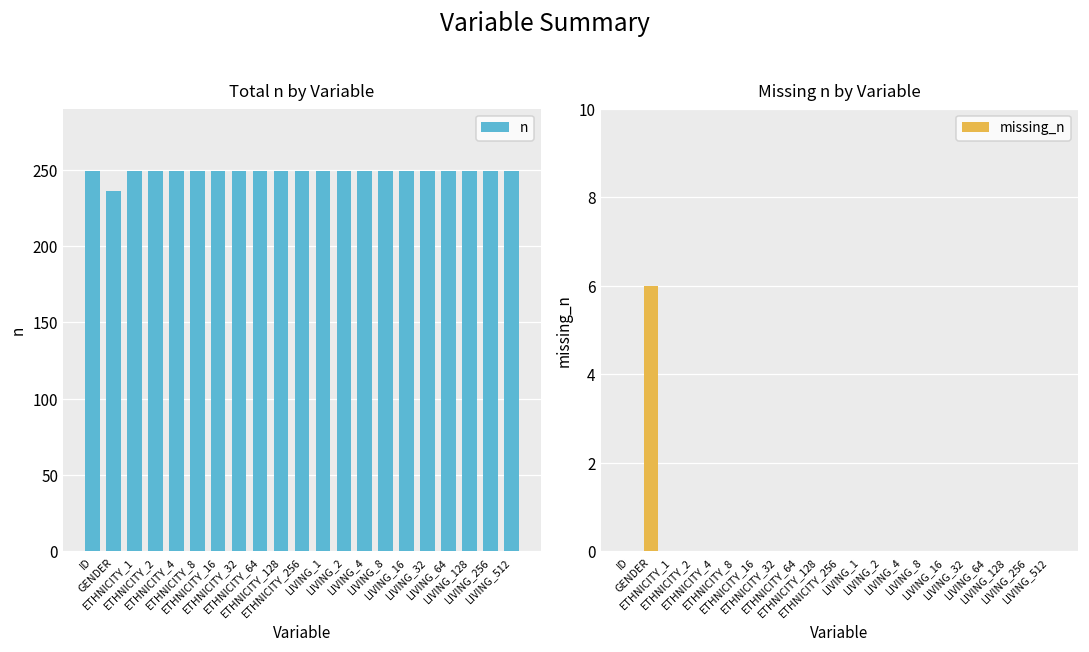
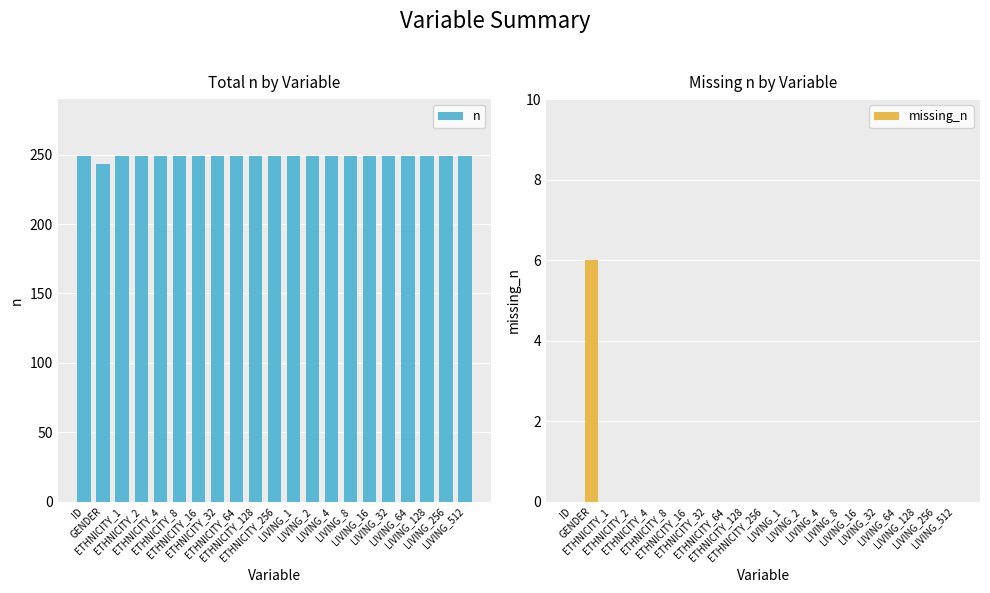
  {
    "Total n by Variable": {
      "ID": 249,
-     "GENDER": 236,
+     "GENDER": 243,
      "ETHNICITY_1": 249,
      "ETHNICITY_2": 249,
      "ETHNICITY_4": 249,
      "ETHNICITY_8": 249,
      "ETHNICITY_16": 249,
      "ETHNICITY_32": 249,
      "ETHNICITY_64": 249,
      "ETHNICITY_128": 249,
      "ETHNICITY_256": 249,
      "LIVING_1": 249,
      "LIVING_2": 249,
      "LIVING_4": 249,
      "LIVING_8": 249,
      "LIVING_16": 249,
      "LIVING_32": 249,
      "LIVING_64": 249,
      "LIVING_128": 249,
      "LIVING_256": 249,
      "LIVING_512": 249
    },
    "Missing n by Variable": {
      "ID": 0.0,
      "GENDER": 6.0,
      "ETHNICITY_1": 0.0,
      "ETHNICITY_2": 0.0,
      "ETHNICITY_4": 0.0,
      "ETHNICITY_8": 0.0,
      "ETHNICITY_16": 0.0,
      "ETHNICITY_32": 0.0,
      "ETHNICITY_64": 0.0,
      "ETHNICITY_128": 0.0,
      "ETHNICITY_256": 0.0,
      "LIVING_1": 0.0,
      "LIVING_2": 0.0,
      "LIVING_4": 0.0,
      "LIVING_8": 0.0,
      "LIVING_16": 0.0,
      "LIVING_32": 0.0,
      "LIVING_64": 0.0,
      "LIVING_128": 0.0,
      "LIVING_256": 0.0,
      "LIVING_512": 0.0
    }
  }
